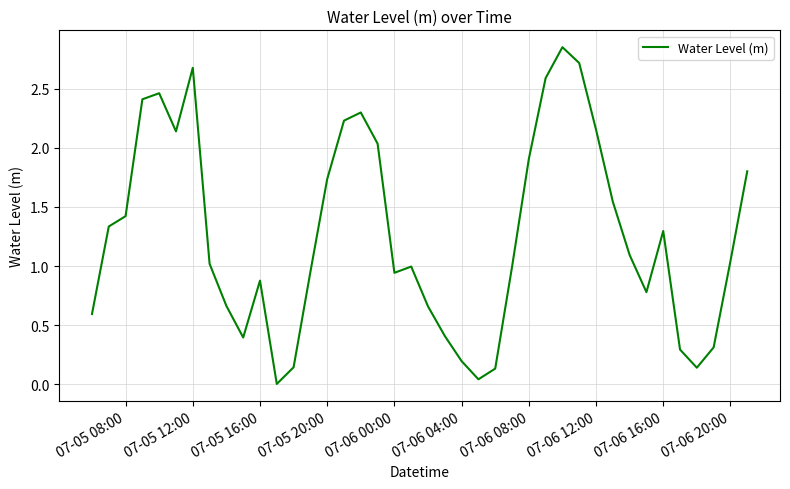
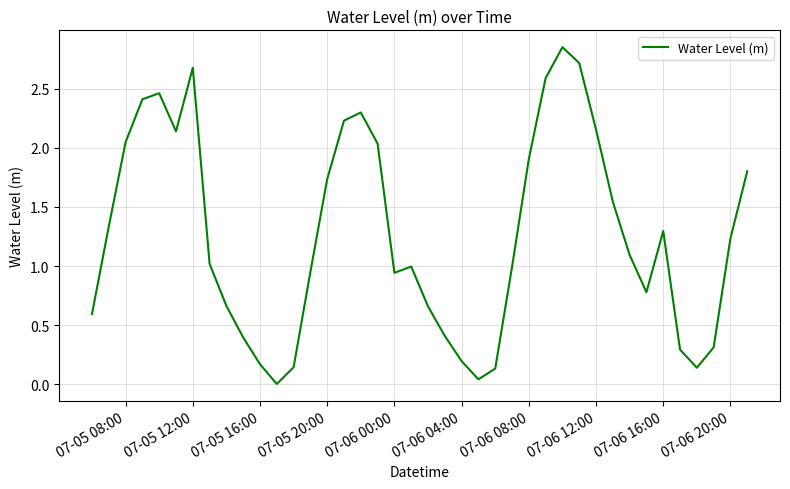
  {
-   "07-05 08:00": 1.42,
+   "07-05 08:00": 2.05,
    "07-05 12:00": 2.68,
-   "07-05 16:00": 0.88,
+   "07-05 16:00": 0.17,
    "07-05 20:00": 1.74,
    "07-06 00:00": 0.94,
    "07-06 04:00": 0.20,
    "07-06 08:00": 1.91,
    "07-06 12:00": 2.15,
    "07-06 16:00": 1.30,
-   "07-06 20:00": 1.04
+   "07-06 20:00": 1.23
  }
